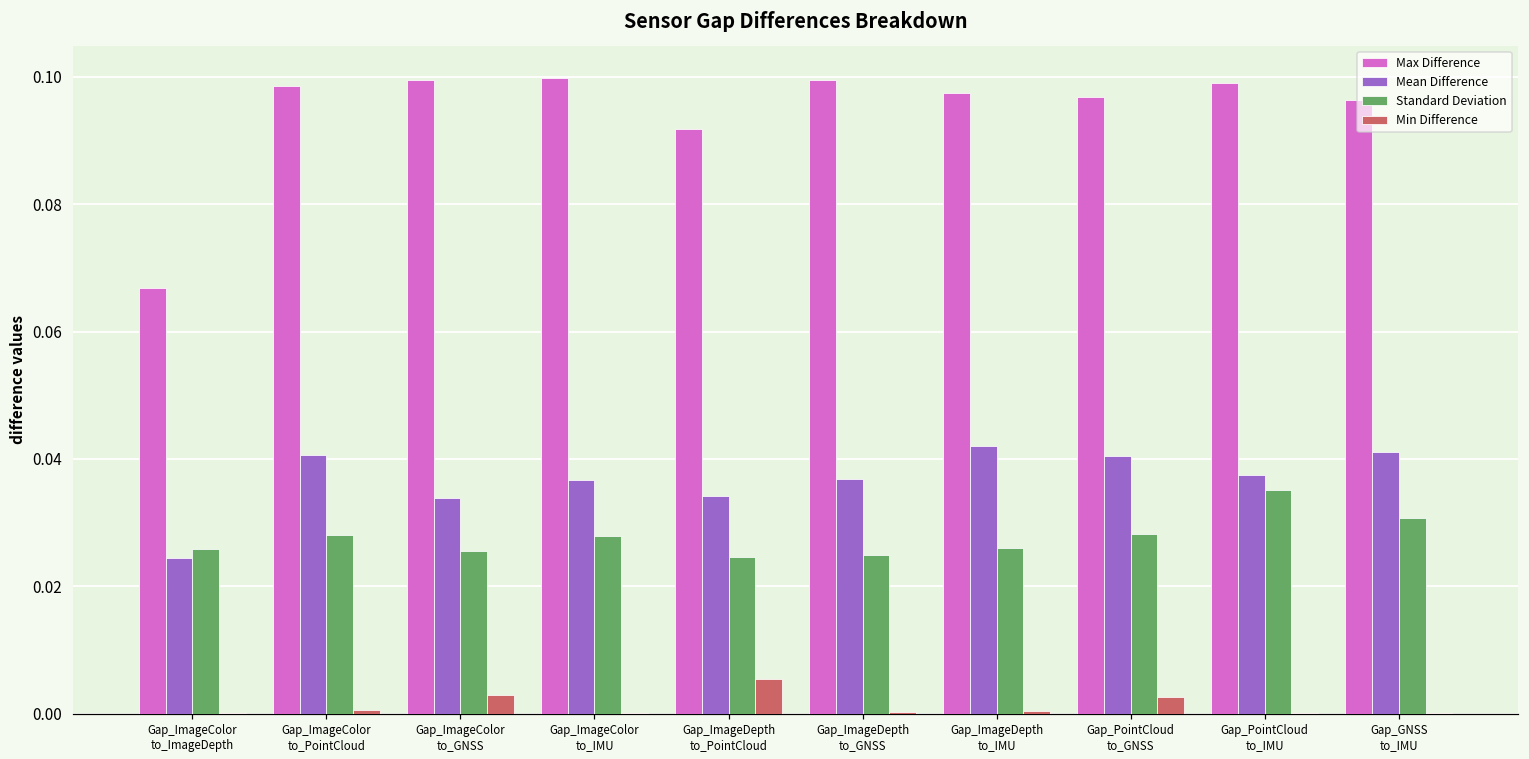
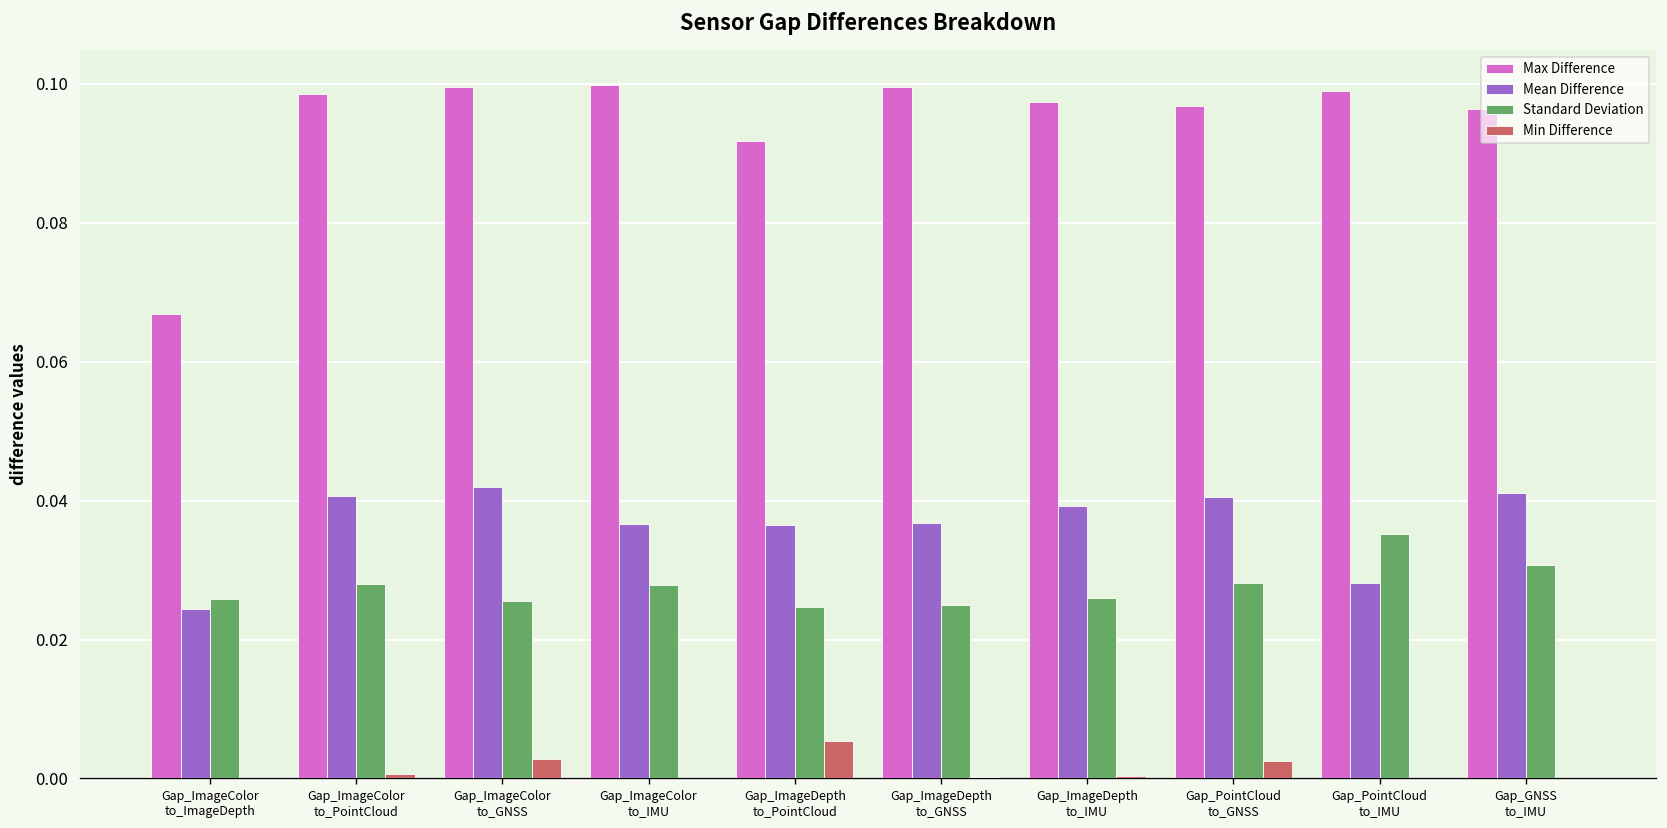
  {
    "Max Difference": {
      "Gap_ImageColor to_ImageDepth": 0.067,
      "Gap_ImageColor to_PointCloud": 0.099,
      "Gap_ImageColor to_GNSS": 0.100,
      "Gap_ImageColor to_IMU": 0.100,
      "Gap_ImageDepth to_PointCloud": 0.092,
      "Gap_ImageDepth to_GNSS": 0.100,
      "Gap_ImageDepth to_IMU": 0.097,
      "Gap_PointCloud to_GNSS": 0.097,
      "Gap_PointCloud to_IMU": 0.099
    },
    "Mean Difference": {
      "Gap_ImageColor to_ImageDepth": 0.024,
      "Gap_ImageColor to_PointCloud": 0.041,
-     "Gap_ImageColor to_GNSS": 0.034,
+     "Gap_ImageColor to_GNSS": 0.042,
      "Gap_ImageColor to_IMU": 0.037,
-     "Gap_ImageDepth to_PointCloud": 0.034,
+     "Gap_ImageDepth to_PointCloud": 0.036,
      "Gap_ImageDepth to_GNSS": 0.037,
-     "Gap_ImageDepth to_IMU": 0.042,
+     "Gap_ImageDepth to_IMU": 0.039,
      "Gap_PointCloud to_GNSS": 0.040,
-     "Gap_PointCloud to_IMU": 0.037,
+     "Gap_PointCloud to_IMU": 0.028,
      "Gap_GNSS to_IMU": 0.041
    },
    "Standard Deviation": {
      "Gap_ImageColor to_ImageDepth": 0.026,
      "Gap_ImageColor to_PointCloud": 0.028,
      "Gap_ImageColor to_GNSS": 0.026,
      "Gap_ImageColor to_IMU": 0.028,
      "Gap_ImageDepth to_PointCloud": 0.025,
      "Gap_ImageDepth to_GNSS": 0.025,
      "Gap_ImageDepth to_IMU": 0.026,
      "Gap_PointCloud to_GNSS": 0.028,
      "Gap_PointCloud to_IMU": 0.035,
      "Gap_GNSS to_IMU": 0.031
    },
    "Min Difference": {
      "Gap_ImageColor to_PointCloud": 0.001,
      "Gap_ImageColor to_GNSS": 0.003,
      "Gap_ImageDepth to_PointCloud": 0.005,
      "Gap_PointCloud to_GNSS": 0.003
    }
  }
